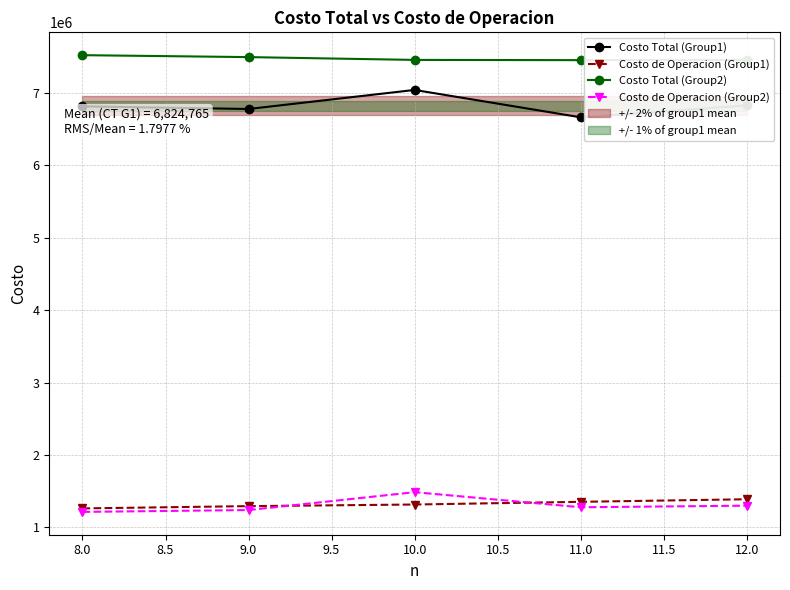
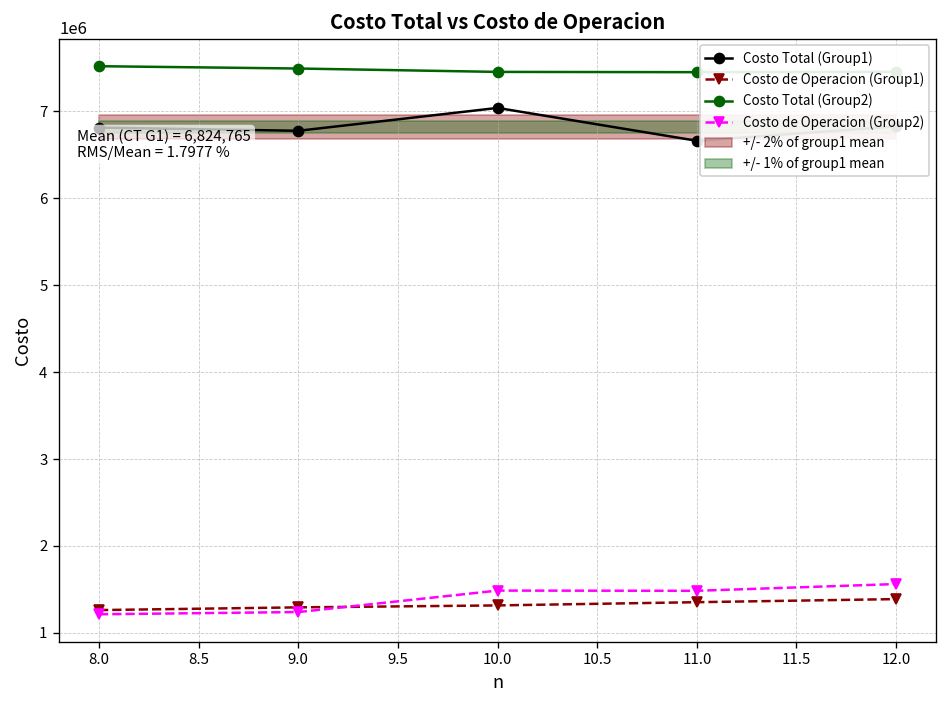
  {
    "Costo Total (Group1)": {
      "9.0": 6800000,
      "10.0": 7000000,
      "11.0": 6700000
    },
    "Costo de Operacion (Group2)": {
      "8.0": 1200000,
      "9.0": 1200000,
      "10.0": 1500000,
-     "11.0": 1300000,
-     "12.0": 1300000
+     "11.0": 1500000,
+     "12.0": 1600000
    }
  }
